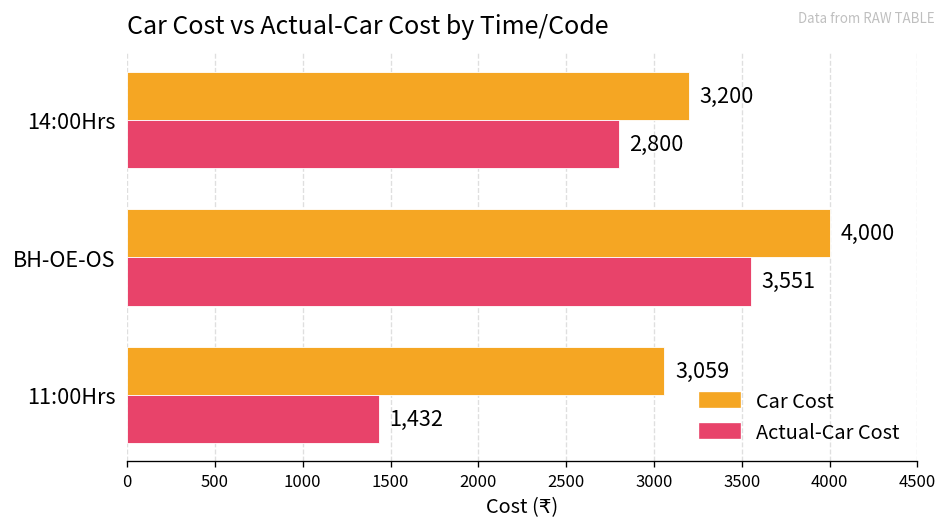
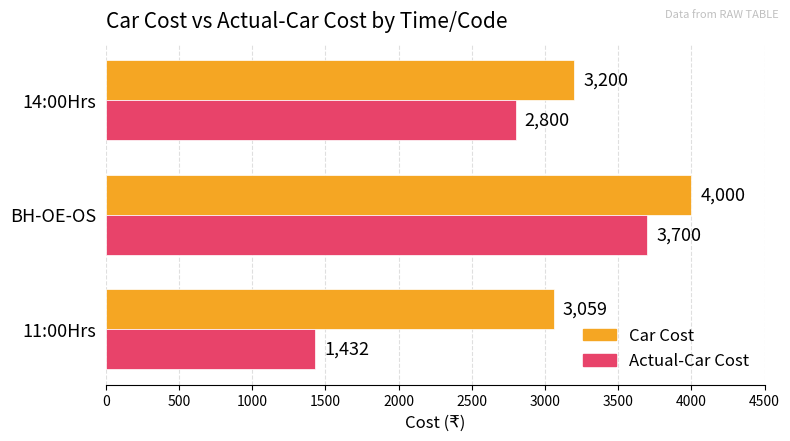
  {
    "Car Cost": {
      "14:00Hrs": "3,200",
      "BH-OE-OS": "4,000",
      "11:00Hrs": "3,059"
    },
    "Actual-Car Cost": {
      "14:00Hrs": "2,800",
-     "BH-OE-OS": "3,551",
+     "BH-OE-OS": "3,700",
      "11:00Hrs": "1,432"
    }
  }
